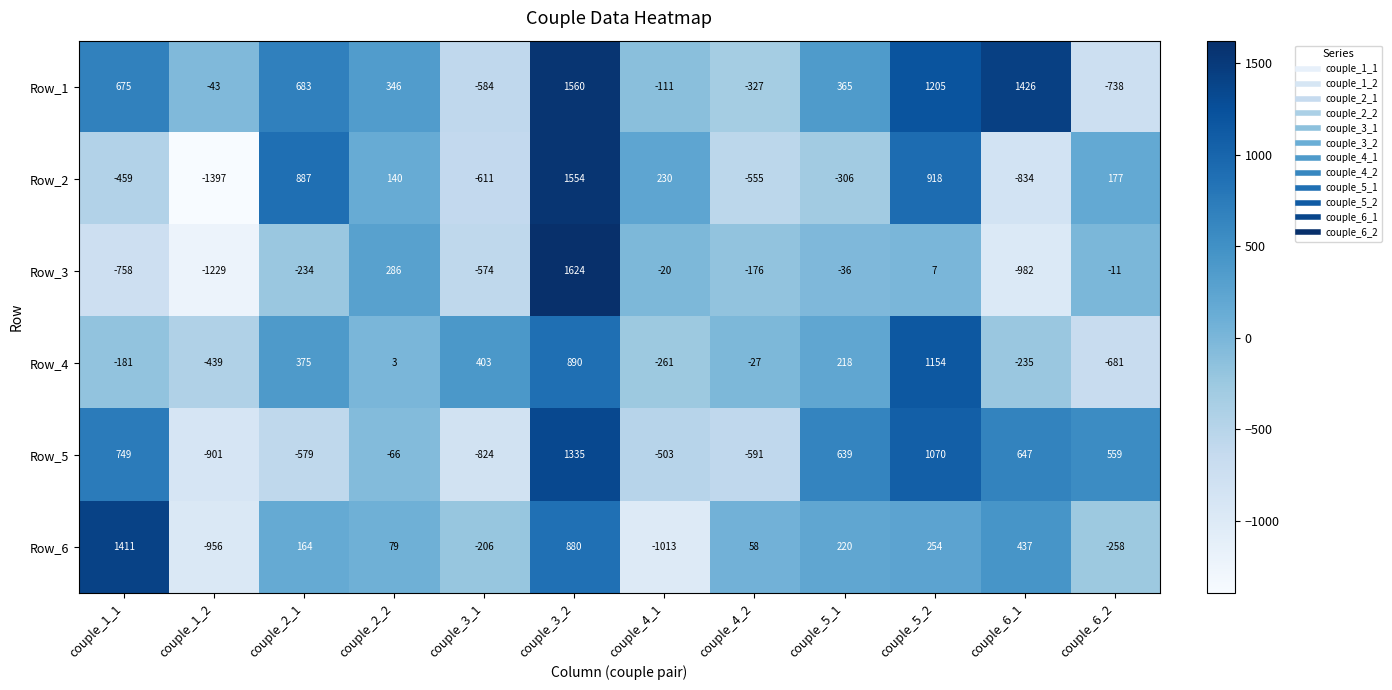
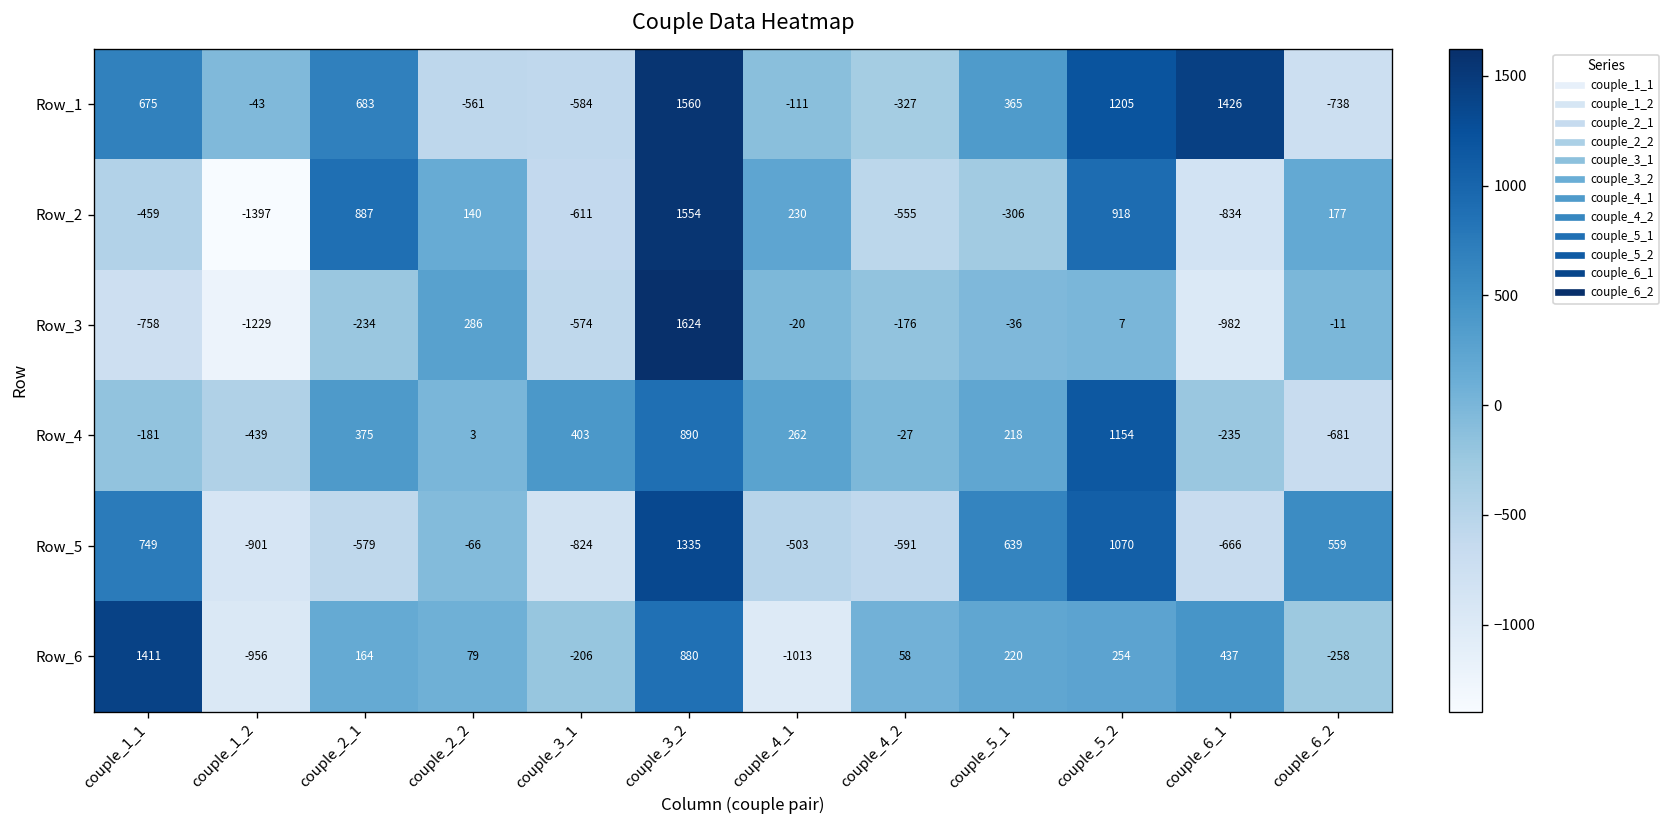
  {
    "Row_1": {
      "couple_1_1": 675,
      "couple_1_2": -43,
      "couple_2_1": 683,
-     "couple_2_2": 346,
+     "couple_2_2": -561,
      "couple_3_1": -584,
      "couple_3_2": 1560,
      "couple_4_1": -111,
      "couple_4_2": -327,
      "couple_5_1": 365,
      "couple_5_2": 1205,
      "couple_6_1": 1426,
      "couple_6_2": -738
    },
    "Row_2": {
      "couple_1_1": -459,
      "couple_1_2": -1397,
      "couple_2_1": 887,
      "couple_2_2": 140,
      "couple_3_1": -611,
      "couple_3_2": 1554,
      "couple_4_1": 230,
      "couple_4_2": -555,
      "couple_5_1": -306,
      "couple_5_2": 918,
      "couple_6_1": -834,
      "couple_6_2": 177
    },
    "Row_3": {
      "couple_1_1": -758,
      "couple_1_2": -1229,
      "couple_2_1": -234,
      "couple_2_2": 286,
      "couple_3_1": -574,
      "couple_3_2": 1624,
      "couple_4_1": -20,
      "couple_4_2": -176,
      "couple_5_1": -36,
      "couple_5_2": 7,
      "couple_6_1": -982,
      "couple_6_2": -11
    },
    "Row_4": {
      "couple_1_1": -181,
      "couple_1_2": -439,
      "couple_2_1": 375,
      "couple_2_2": 3,
      "couple_3_1": 403,
      "couple_3_2": 890,
-     "couple_4_1": -261,
+     "couple_4_1": 262,
      "couple_4_2": -27,
      "couple_5_1": 218,
      "couple_5_2": 1154,
      "couple_6_1": -235,
      "couple_6_2": -681
    },
    "Row_5": {
      "couple_1_1": 749,
      "couple_1_2": -901,
      "couple_2_1": -579,
      "couple_2_2": -66,
      "couple_3_1": -824,
      "couple_3_2": 1335,
      "couple_4_1": -503,
      "couple_4_2": -591,
      "couple_5_1": 639,
      "couple_5_2": 1070,
-     "couple_6_1": 647,
+     "couple_6_1": -666,
      "couple_6_2": 559
    },
    "Row_6": {
      "couple_1_1": 1411,
      "couple_1_2": -956,
      "couple_2_1": 164,
      "couple_2_2": 79,
      "couple_3_1": -206,
      "couple_3_2": 880,
      "couple_4_1": -1013,
      "couple_4_2": 58,
      "couple_5_1": 220,
      "couple_5_2": 254,
      "couple_6_1": 437,
      "couple_6_2": -258
    }
  }
